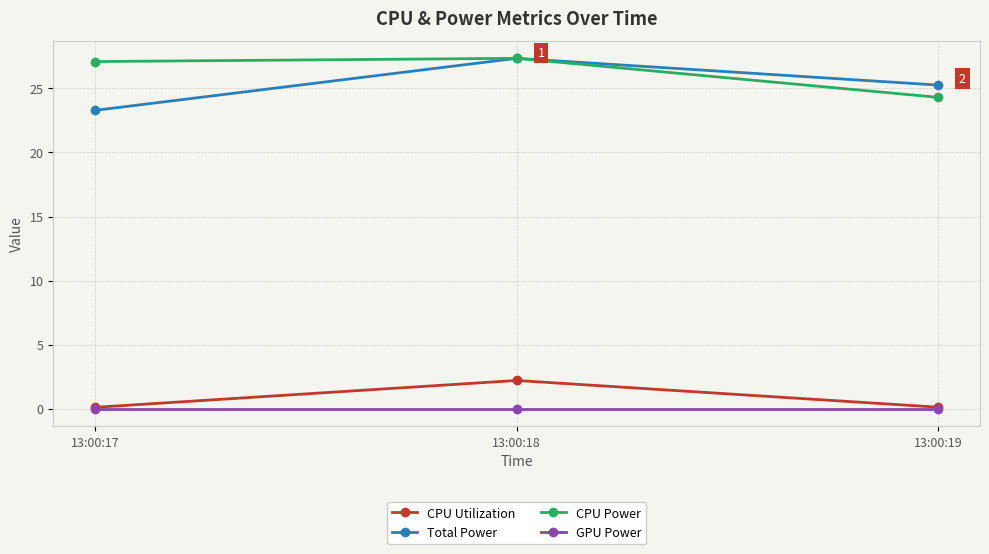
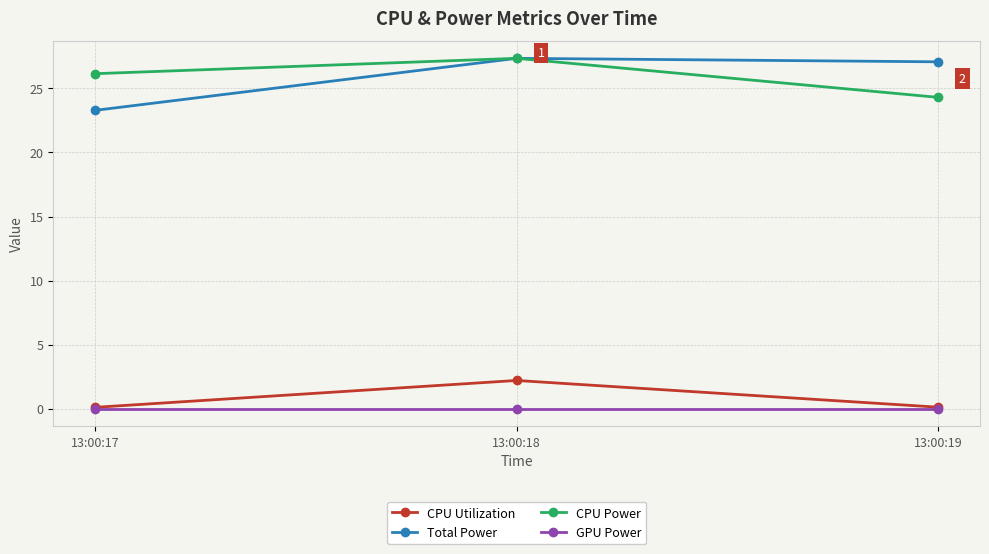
  {
    "CPU Utilization": {
      "13:00:18": 2.2
    },
    "Total Power": {
      "13:00:17": 23.3,
-     "13:00:19": 25.3
+     "13:00:19": 27.1
    },
    "CPU Power": {
-     "13:00:17": 27.1,
+     "13:00:17": 26.2,
      "13:00:19": 24.3
    },
    "GPU Power": {
      "13:00:18": 0.0
    }
  }
